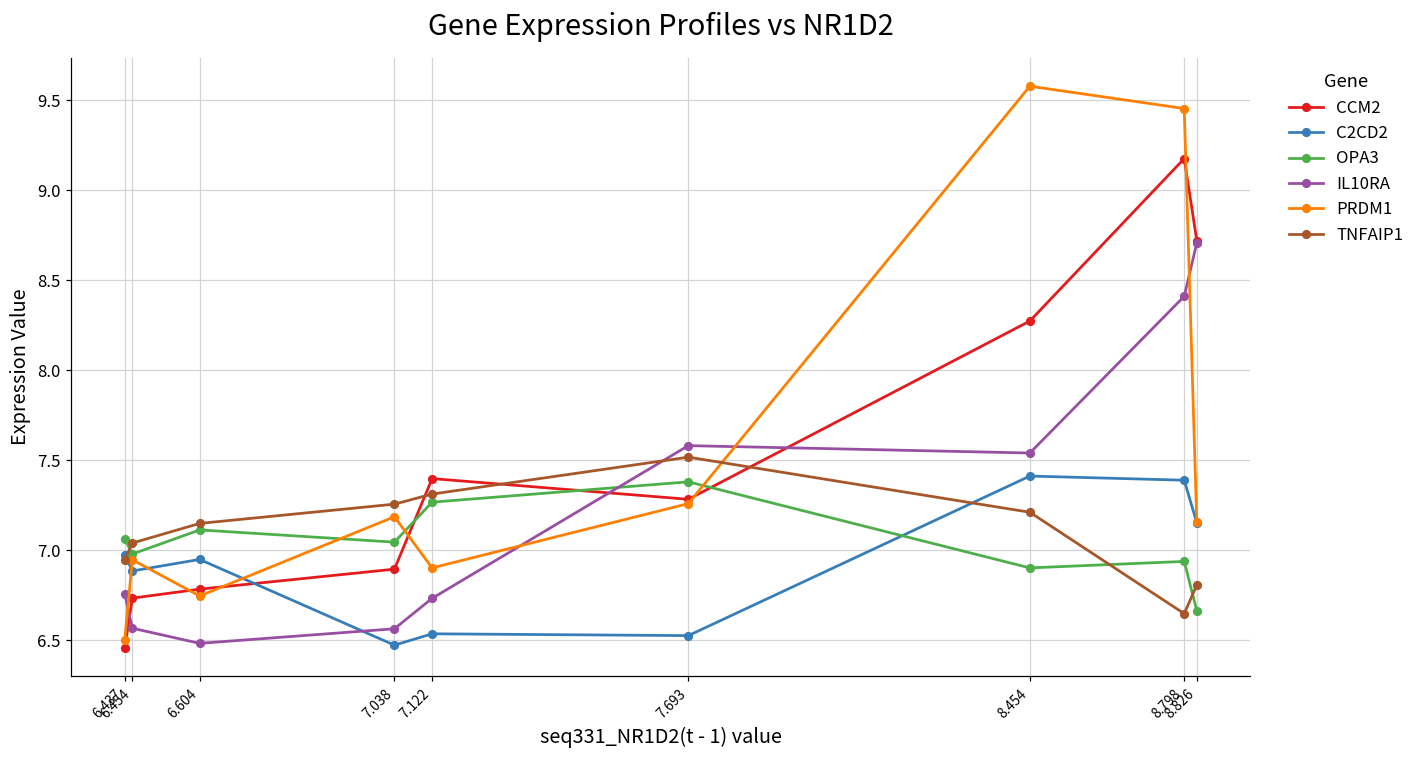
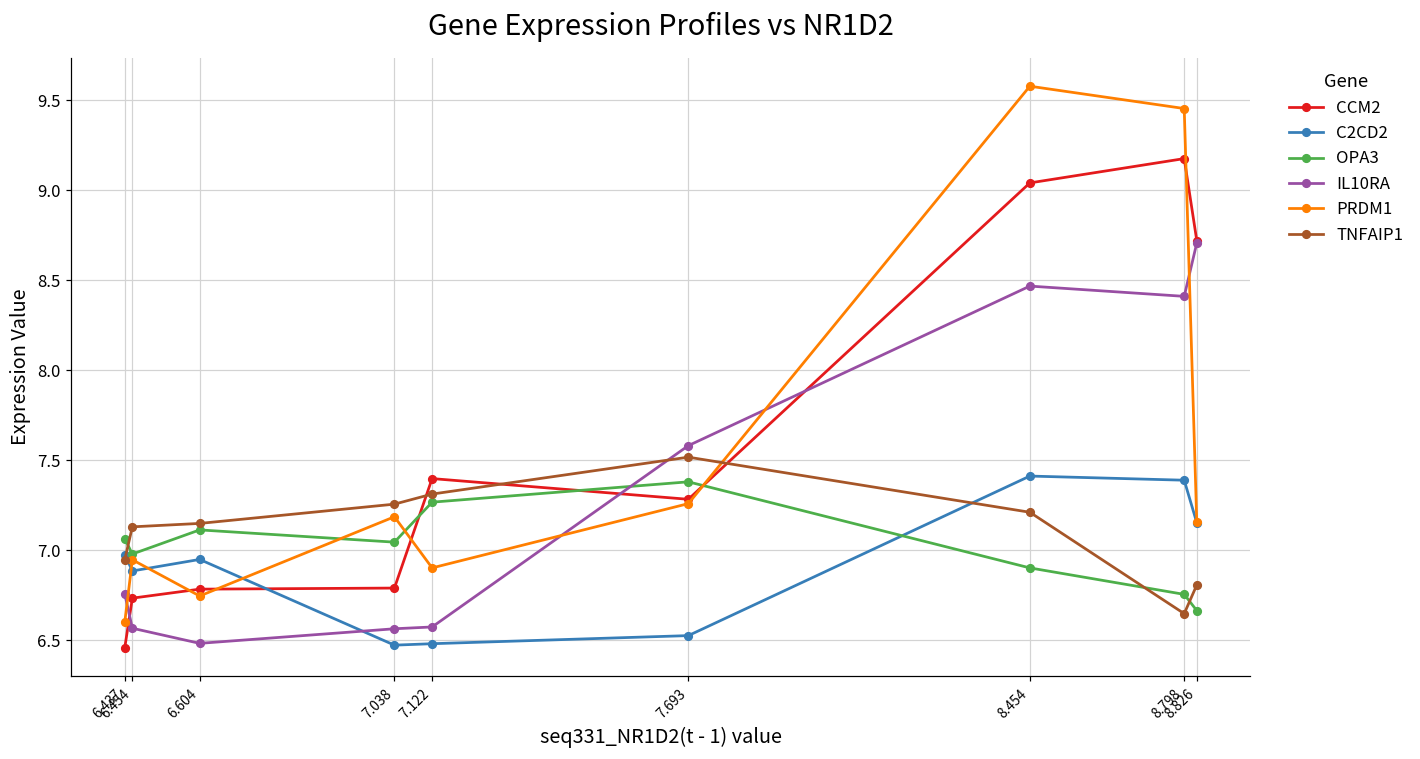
  {
    "CCM2": {
      "6.437": 6.46,
      "6.454": 6.73,
      "6.604": 6.78,
-     "7.038": 6.90,
+     "7.038": 6.79,
      "7.122": 7.40,
      "7.693": 7.28,
-     "8.454": 8.27,
+     "8.454": 9.04,
      "8.798": 9.18
    },
    "C2CD2": {
      "6.437": 6.98,
      "6.454": 6.89,
      "6.604": 6.95,
      "7.038": 6.47,
-     "7.122": 6.54,
+     "7.122": 6.48,
      "7.693": 6.53,
      "8.454": 7.41,
      "8.798": 7.39
    },
    "OPA3": {
      "6.437": 7.06,
      "6.454": 6.98,
      "6.604": 7.11,
      "7.038": 7.05,
      "7.122": 7.27,
      "7.693": 7.38,
      "8.454": 6.90,
-     "8.798": 6.94,
+     "8.798": 6.76,
      "8.826": 6.67
    },
    "IL10RA": {
      "6.437": 6.76,
      "6.454": 6.57,
      "6.604": 6.48,
      "7.038": 6.56,
-     "7.122": 6.73,
+     "7.122": 6.57,
      "7.693": 7.58,
-     "8.454": 7.54,
+     "8.454": 8.47,
      "8.798": 8.41
    },
    "PRDM1": {
-     "6.437": 6.50,
+     "6.437": 6.60,
      "6.454": 6.95,
      "6.604": 6.75,
      "7.038": 7.19,
      "7.122": 6.90,
      "7.693": 7.26,
      "8.454": 9.58,
      "8.798": 9.45
    },
    "TNFAIP1": {
      "6.437": 6.95,
-     "6.454": 7.04,
+     "6.454": 7.13,
      "6.604": 7.15,
      "7.038": 7.26,
      "7.122": 7.31,
      "7.693": 7.52,
      "8.454": 7.21,
      "8.798": 6.65,
      "8.826": 6.81
    }
  }
